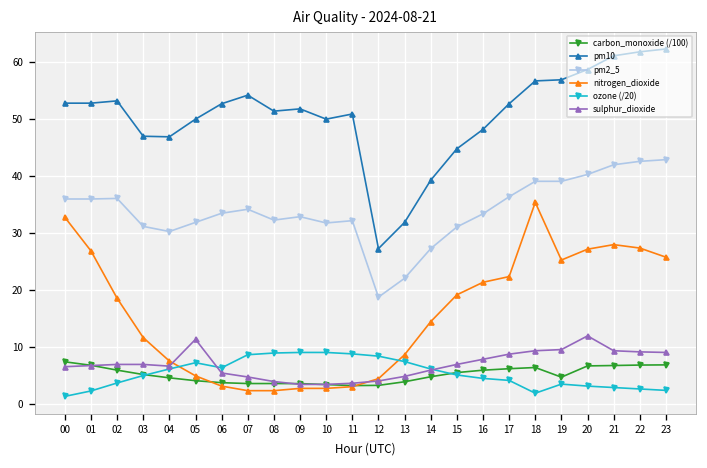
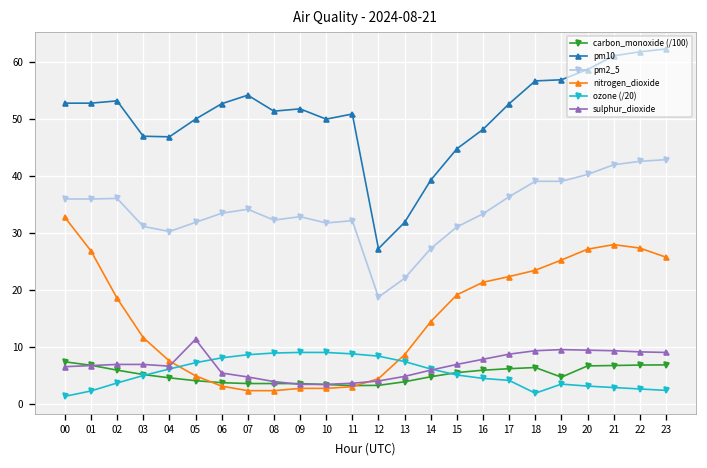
  {
    "carbon_monoxide (/100)": {
      "00": 7,
      "02": 6,
      "04": 5,
      "05": 4,
      "06": 4,
      "07": 4,
      "12": 3,
      "13": 4,
      "14": 5,
      "16": 6,
      "17": 6,
      "18": 6,
      "19": 5,
      "20": 7,
      "21": 7,
      "22": 7,
      "23": 7
    },
    "pm10": {
      "00": 53,
      "01": 53,
      "02": 53,
      "03": 47,
      "04": 47,
      "05": 50,
      "06": 53,
      "07": 54,
      "08": 51,
      "09": 52,
      "10": 50,
      "11": 51,
      "12": 27,
      "13": 32,
      "14": 39,
      "15": 45,
      "16": 48,
      "17": 53,
      "18": 57,
      "19": 57
    },
    "pm2_5": {
      "00": 36,
      "01": 36,
      "02": 36,
      "03": 31,
      "04": 30,
      "05": 32,
      "06": 33,
      "07": 34,
      "08": 32,
      "09": 33,
      "10": 32,
      "11": 32,
      "12": 19,
      "13": 22,
      "14": 27,
      "15": 31,
      "16": 33,
      "17": 36,
      "18": 39,
      "19": 39,
      "20": 40,
      "21": 42,
      "22": 43,
      "23": 43
    },
    "nitrogen_dioxide": {
      "00": 33,
      "01": 27,
      "02": 19,
      "03": 12,
      "04": 8,
      "05": 5,
      "06": 3,
      "07": 2,
      "08": 2,
      "09": 3,
      "10": 3,
      "13": 9,
      "14": 14,
      "15": 19,
      "16": 21,
      "17": 22,
-     "18": 35,
+     "18": 23,
      "19": 25,
      "20": 27,
      "21": 28,
      "22": 27,
      "23": 26
    },
    "ozone (/20)": {
      "00": 1,
      "01": 2,
      "02": 4,
      "05": 7,
-     "06": 6,
+     "06": 8,
      "07": 9,
      "08": 9,
      "09": 9,
      "10": 9,
      "11": 9,
      "12": 8,
      "13": 7,
      "16": 4,
      "17": 4,
      "18": 2,
      "19": 3,
      "20": 3,
      "21": 3,
      "22": 3,
      "23": 2
    },
    "sulphur_dioxide": {
      "00": 7,
      "02": 7,
      "03": 7,
      "05": 11,
      "06": 5,
      "07": 5,
      "13": 5,
      "15": 7,
      "16": 8,
      "17": 9,
      "18": 9,
      "19": 10,
-     "20": 12,
+     "20": 9,
      "21": 9,
      "22": 9,
      "23": 9
    }
  }
